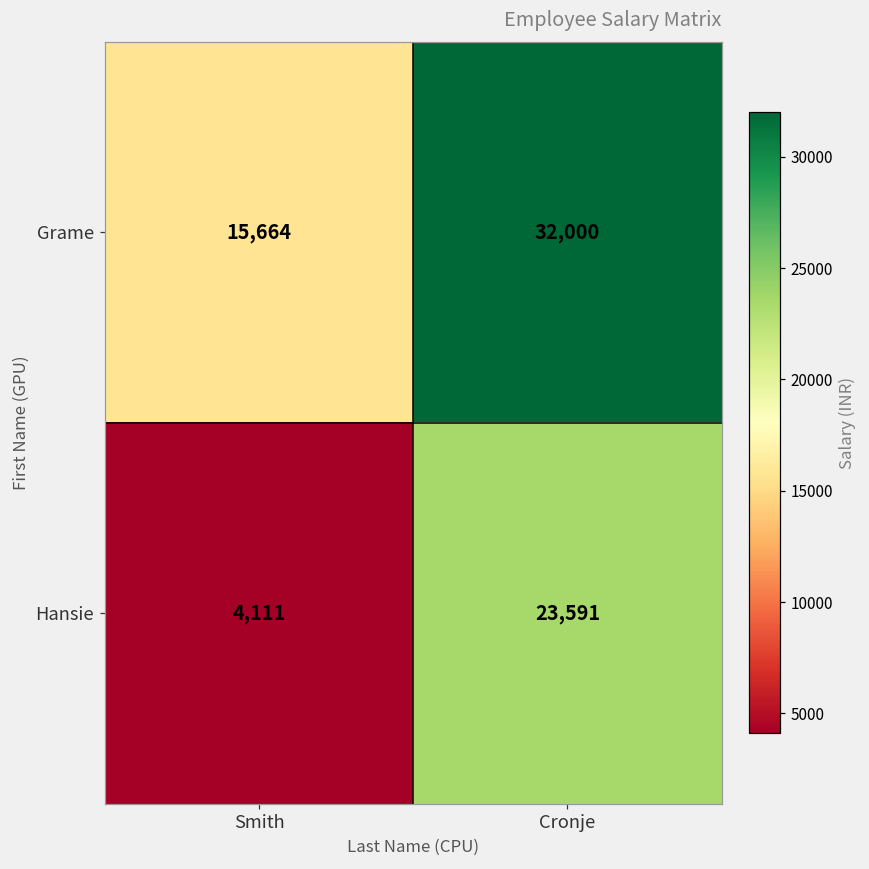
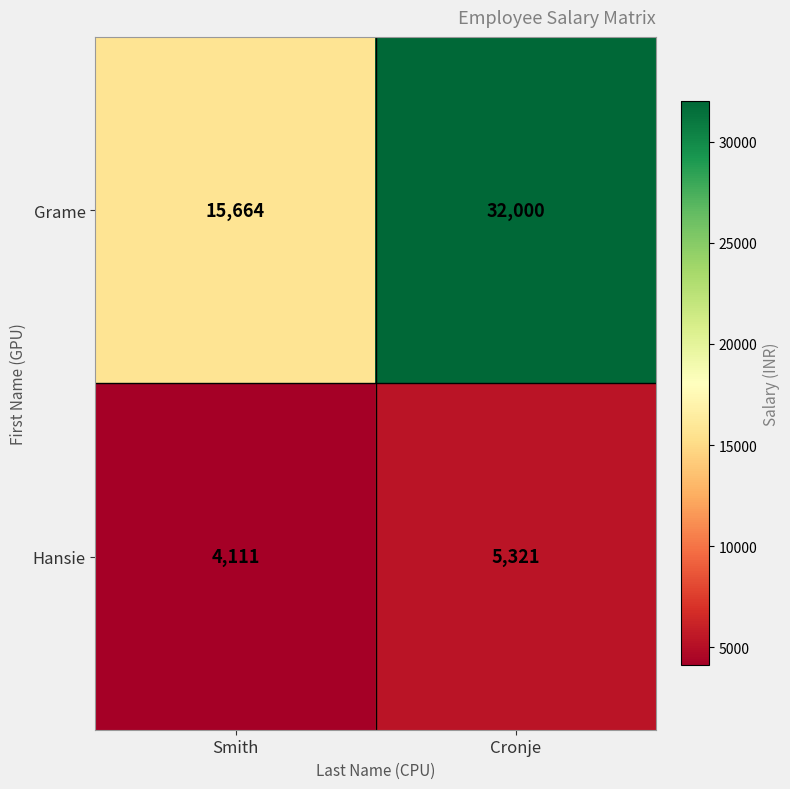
  {
    "Grame": {
      "Smith": "15,664",
      "Cronje": "32,000"
    },
    "Hansie": {
      "Smith": "4,111",
-     "Cronje": "23,591"
+     "Cronje": "5,321"
    }
  }
